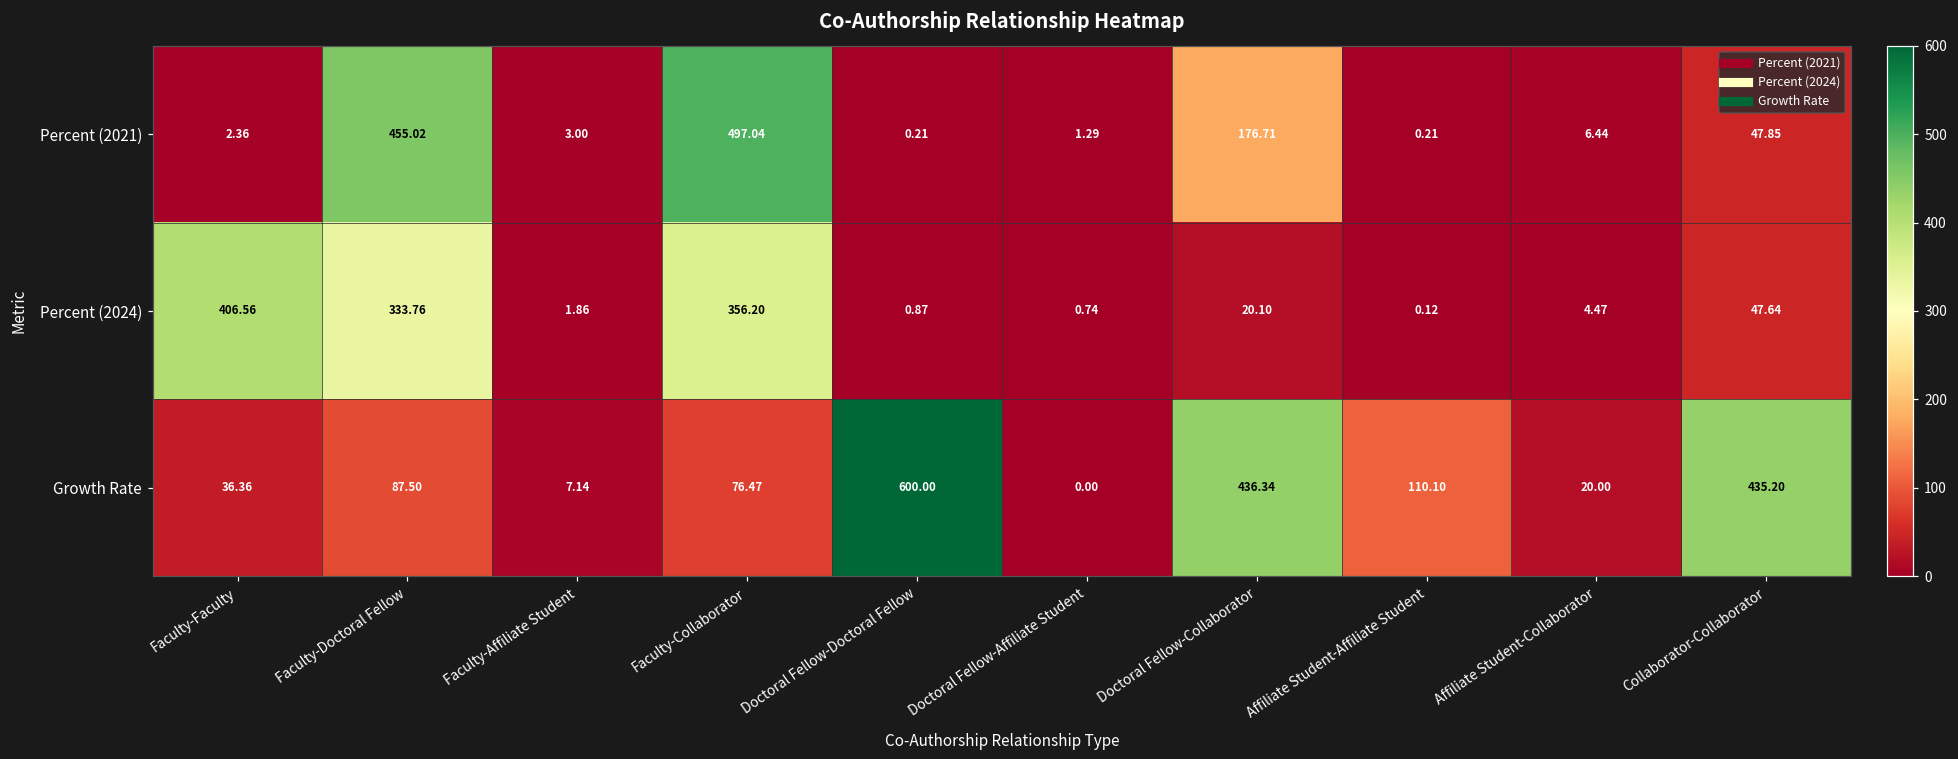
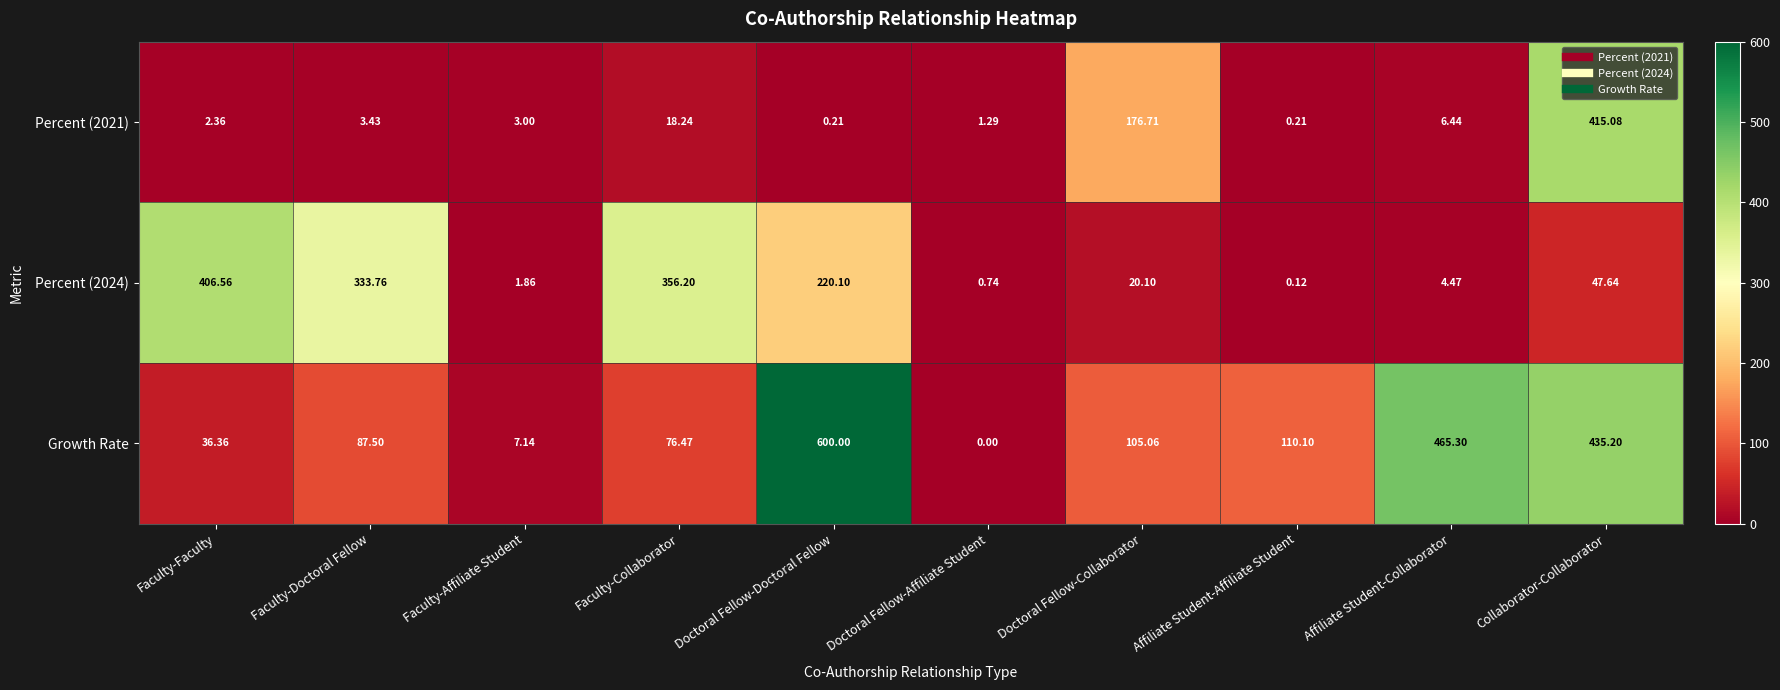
  {
    "Percent (2021)": {
      "Faculty-Faculty": 2.36,
-     "Faculty-Doctoral Fellow": 455.02,
+     "Faculty-Doctoral Fellow": 3.43,
      "Faculty-Affiliate Student": 3.00,
-     "Faculty-Collaborator": 497.04,
+     "Faculty-Collaborator": 18.24,
      "Doctoral Fellow-Doctoral Fellow": 0.21,
      "Doctoral Fellow-Affiliate Student": 1.29,
      "Doctoral Fellow-Collaborator": 176.71,
      "Affiliate Student-Affiliate Student": 0.21,
      "Affiliate Student-Collaborator": 6.44,
-     "Collaborator-Collaborator": 47.85
+     "Collaborator-Collaborator": 415.08
    },
    "Percent (2024)": {
      "Faculty-Faculty": 406.56,
      "Faculty-Doctoral Fellow": 333.76,
      "Faculty-Affiliate Student": 1.86,
      "Faculty-Collaborator": 356.20,
-     "Doctoral Fellow-Doctoral Fellow": 0.87,
+     "Doctoral Fellow-Doctoral Fellow": 220.10,
      "Doctoral Fellow-Affiliate Student": 0.74,
      "Doctoral Fellow-Collaborator": 20.10,
      "Affiliate Student-Affiliate Student": 0.12,
      "Affiliate Student-Collaborator": 4.47,
      "Collaborator-Collaborator": 47.64
    },
    "Growth Rate": {
      "Faculty-Faculty": 36.36,
      "Faculty-Doctoral Fellow": 87.50,
      "Faculty-Affiliate Student": 7.14,
      "Faculty-Collaborator": 76.47,
      "Doctoral Fellow-Doctoral Fellow": 600.00,
      "Doctoral Fellow-Affiliate Student": 0.00,
-     "Doctoral Fellow-Collaborator": 436.34,
+     "Doctoral Fellow-Collaborator": 105.06,
      "Affiliate Student-Affiliate Student": 110.10,
-     "Affiliate Student-Collaborator": 20.00,
+     "Affiliate Student-Collaborator": 465.30,
      "Collaborator-Collaborator": 435.20
    }
  }
